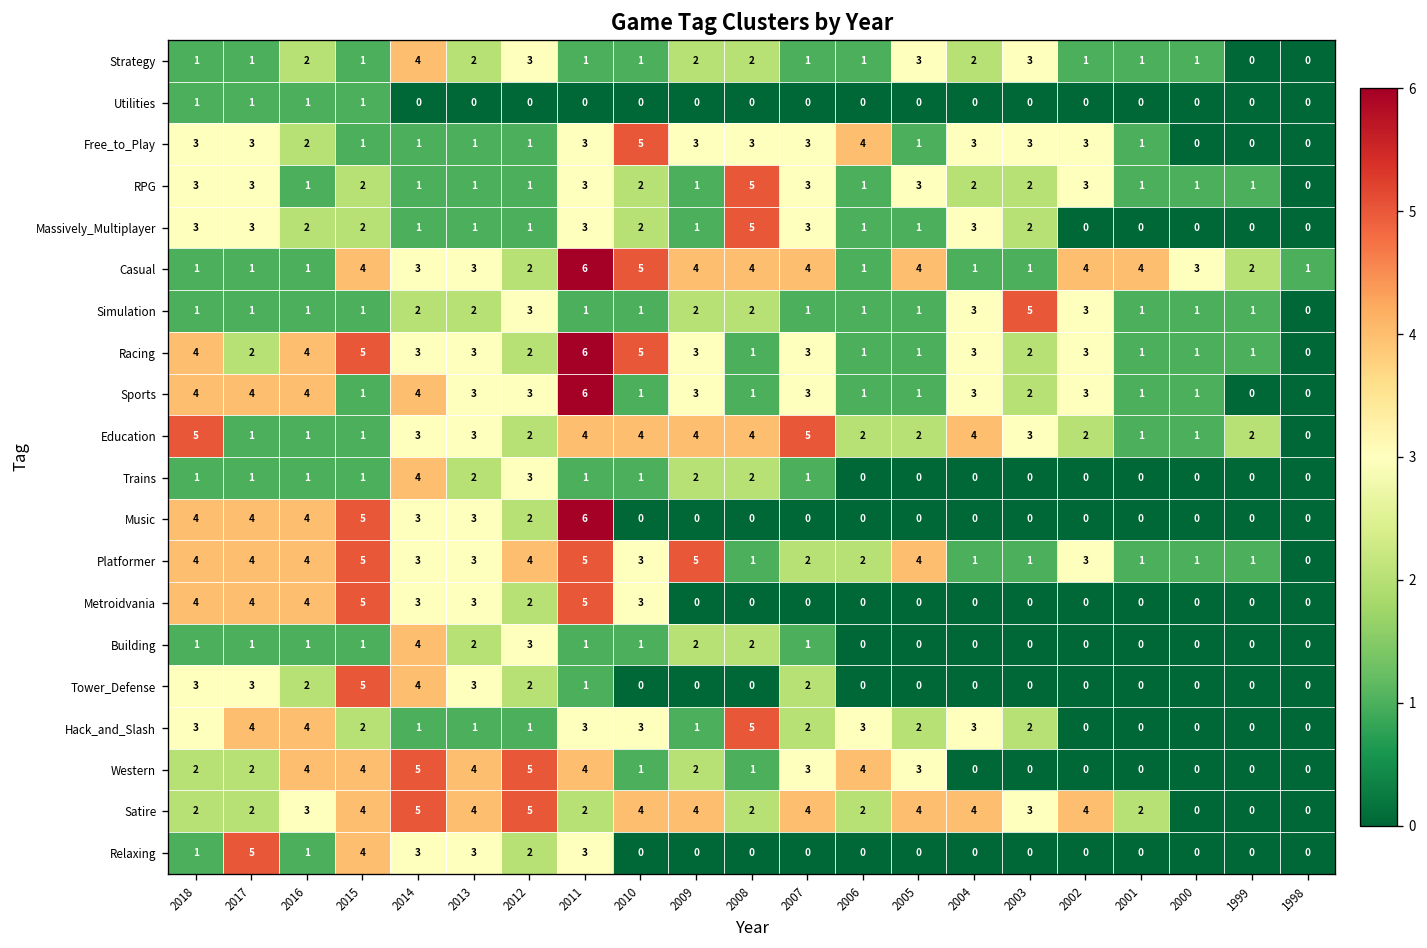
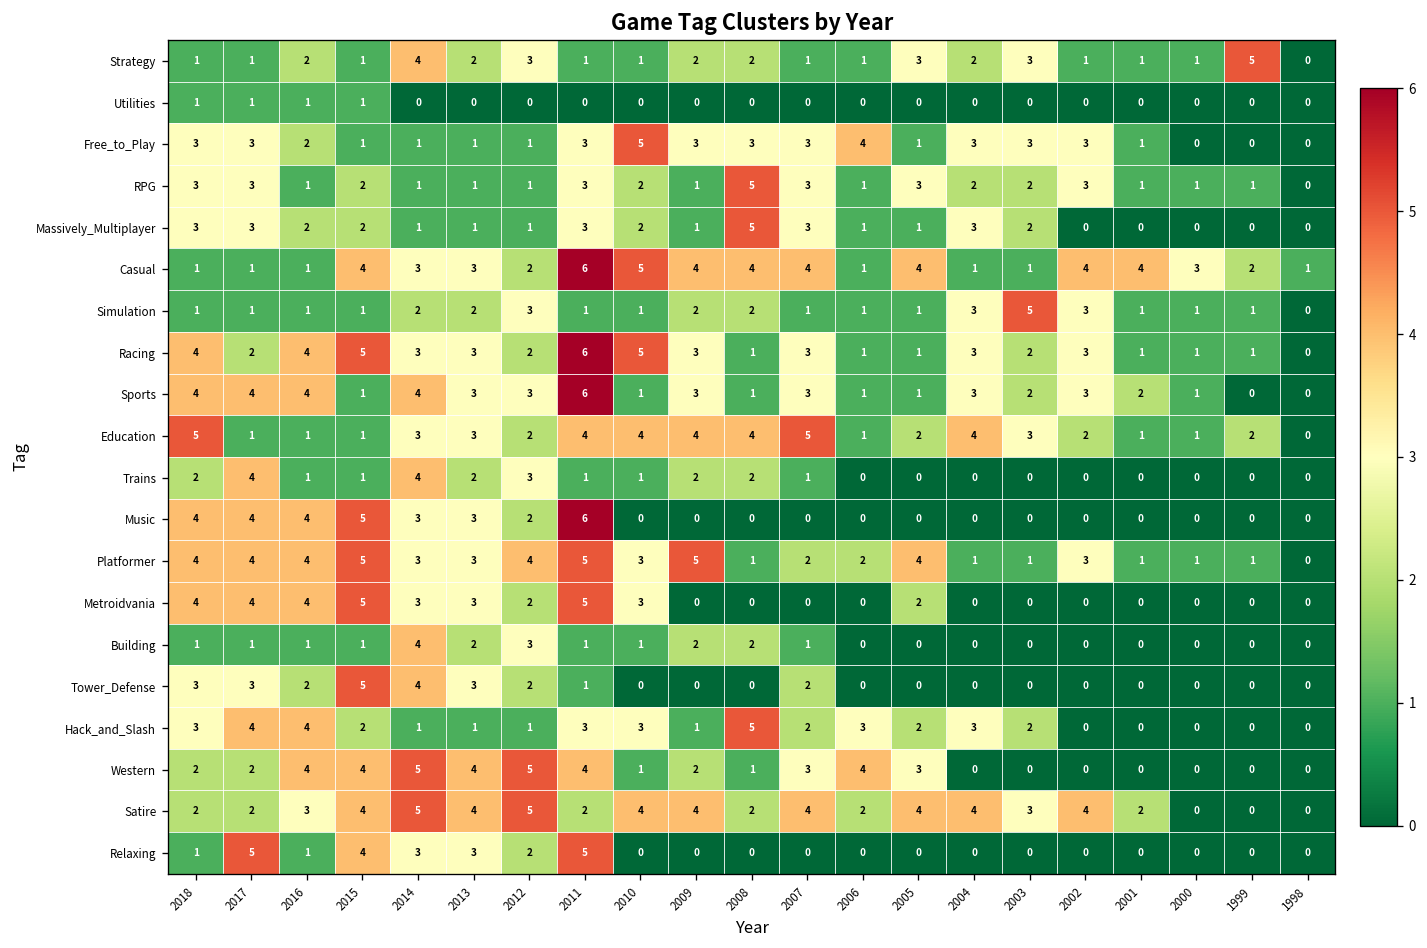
  {
    "Strategy": {
      "2018": 1,
      "2017": 1,
      "2016": 2,
      "2015": 1,
      "2014": 4,
      "2013": 2,
      "2012": 3,
      "2011": 1,
      "2010": 1,
      "2009": 2,
      "2008": 2,
      "2007": 1,
      "2006": 1,
      "2005": 3,
      "2004": 2,
      "2003": 3,
      "2002": 1,
      "2001": 1,
      "2000": 1,
-     "1999": 0,
+     "1999": 5,
      "1998": 0
    },
    "Sports": {
      "2018": 4,
      "2017": 4,
      "2016": 4,
      "2015": 1,
      "2014": 4,
      "2013": 3,
      "2012": 3,
      "2011": 6,
      "2010": 1,
      "2009": 3,
      "2008": 1,
      "2007": 3,
      "2006": 1,
      "2005": 1,
      "2004": 3,
      "2003": 2,
      "2002": 3,
-     "2001": 1,
+     "2001": 2,
      "2000": 1,
      "1999": 0,
      "1998": 0
    },
    "Education": {
      "2018": 5,
      "2017": 1,
      "2016": 1,
      "2015": 1,
      "2014": 3,
      "2013": 3,
      "2012": 2,
      "2011": 4,
      "2010": 4,
      "2009": 4,
      "2008": 4,
      "2007": 5,
-     "2006": 2,
+     "2006": 1,
      "2005": 2,
      "2004": 4,
      "2003": 3,
      "2002": 2,
      "2001": 1,
      "2000": 1,
      "1999": 2,
      "1998": 0
    },
    "Trains": {
-     "2018": 1,
-     "2017": 1,
+     "2018": 2,
+     "2017": 4,
      "2016": 1,
      "2015": 1,
      "2014": 4,
      "2013": 2,
      "2012": 3,
      "2011": 1,
      "2010": 1,
      "2009": 2,
      "2008": 2,
      "2007": 1,
      "2006": 0,
      "2005": 0,
      "2004": 0,
      "2003": 0,
      "2002": 0,
      "2001": 0,
      "2000": 0,
      "1999": 0,
      "1998": 0
    },
    "Metroidvania": {
      "2018": 4,
      "2017": 4,
      "2016": 4,
      "2015": 5,
      "2014": 3,
      "2013": 3,
      "2012": 2,
      "2011": 5,
      "2010": 3,
      "2009": 0,
      "2008": 0,
      "2007": 0,
      "2006": 0,
-     "2005": 0,
+     "2005": 2,
      "2004": 0,
      "2003": 0,
      "2002": 0,
      "2001": 0,
      "2000": 0,
      "1999": 0,
      "1998": 0
    },
    "Relaxing": {
      "2018": 1,
      "2017": 5,
      "2016": 1,
      "2015": 4,
      "2014": 3,
      "2013": 3,
      "2012": 2,
-     "2011": 3,
+     "2011": 5,
      "2010": 0,
      "2009": 0,
      "2008": 0,
      "2007": 0,
      "2006": 0,
      "2005": 0,
      "2004": 0,
      "2003": 0,
      "2002": 0,
      "2001": 0,
      "2000": 0,
      "1999": 0,
      "1998": 0
    }
  }
